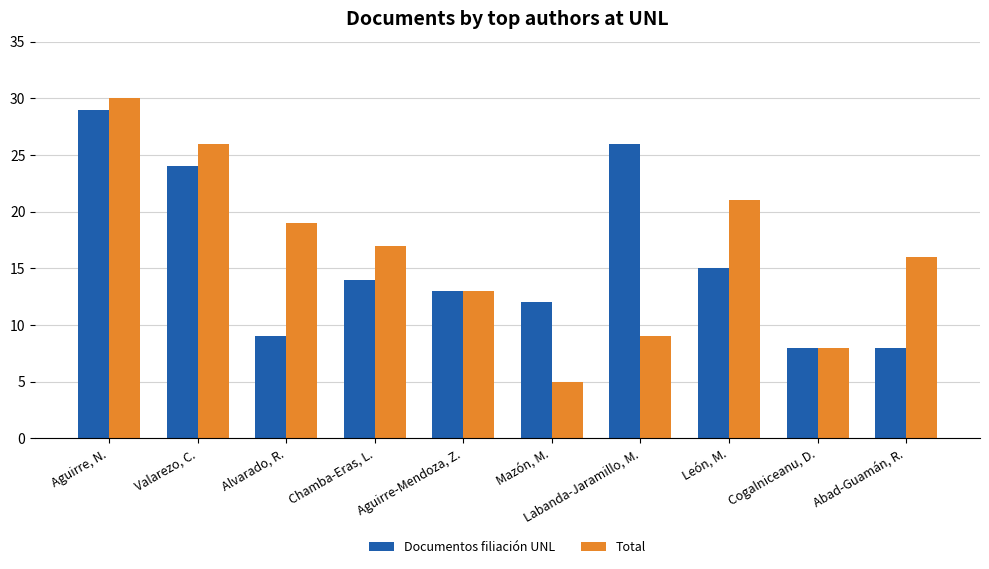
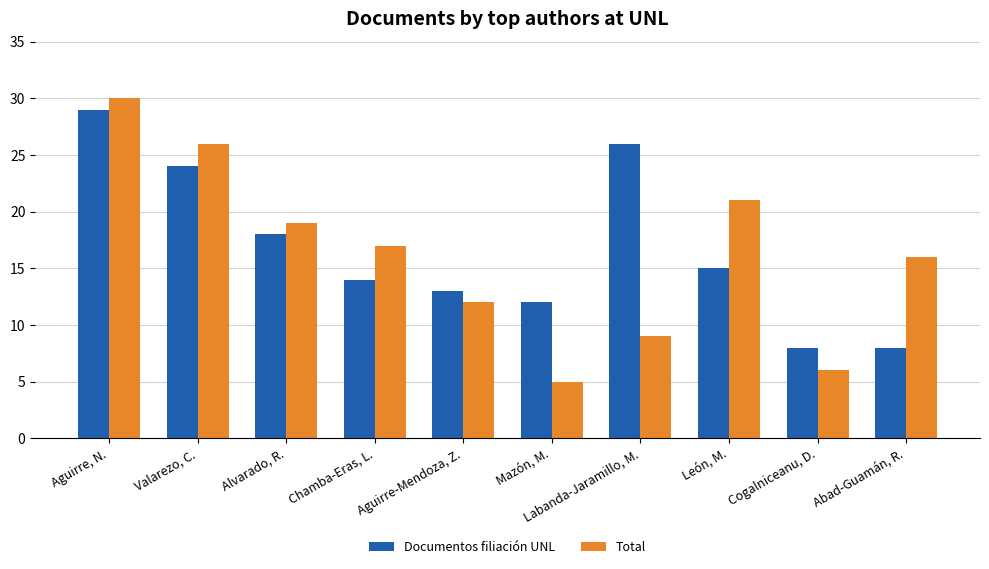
  {
    "Documentos filiación UNL": {
      "Aguirre, N.": 29,
      "Valarezo, C.": 24,
-     "Alvarado, R.": 9,
+     "Alvarado, R.": 18,
      "Chamba-Eras, L.": 14,
      "Aguirre-Mendoza, Z.": 13,
      "Mazón, M.": 12,
      "Labanda-Jaramillo, M.": 26,
      "León, M.": 15,
      "Cogalniceanu, D.": 8,
      "Abad-Guamán, R.": 8
    },
    "Total": {
      "Aguirre, N.": 30,
      "Valarezo, C.": 26,
      "Alvarado, R.": 19,
      "Chamba-Eras, L.": 17,
-     "Aguirre-Mendoza, Z.": 13,
+     "Aguirre-Mendoza, Z.": 12,
      "Mazón, M.": 5,
      "Labanda-Jaramillo, M.": 9,
      "León, M.": 21,
-     "Cogalniceanu, D.": 8,
+     "Cogalniceanu, D.": 6,
      "Abad-Guamán, R.": 16
    }
  }
